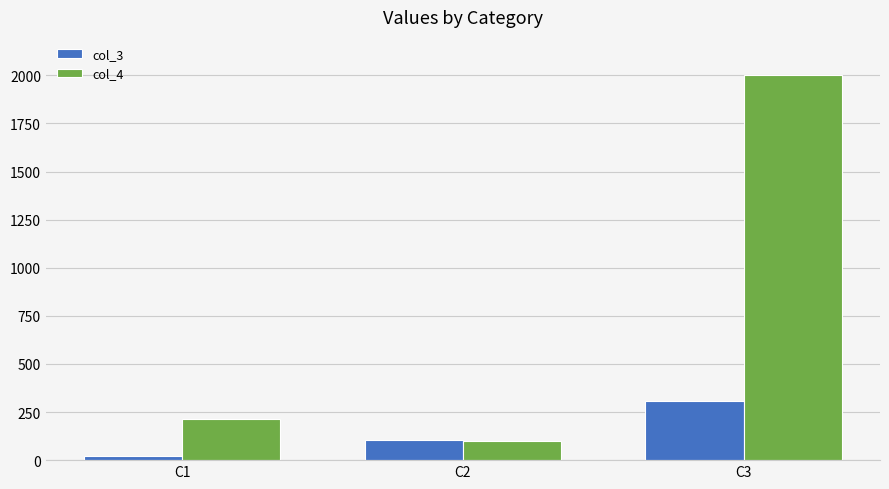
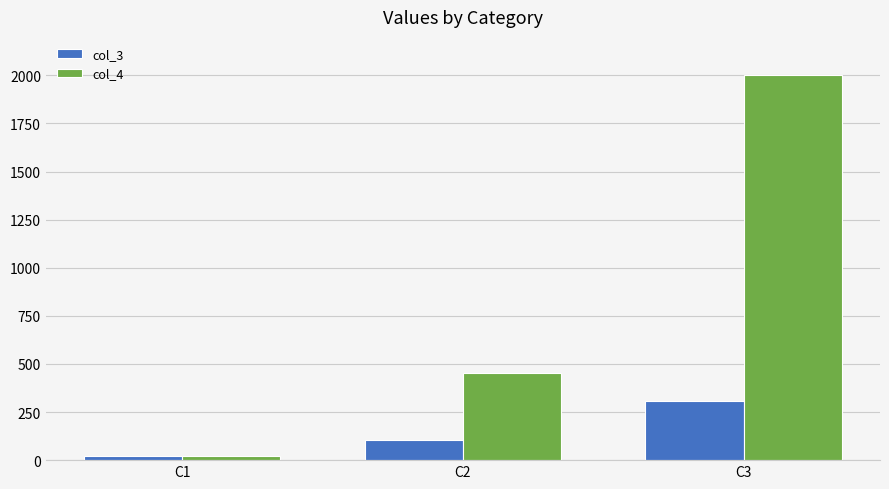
  {
    "col_3": {
      "C1": 20,
      "C2": 100,
      "C3": 300
    },
    "col_4": {
-     "C1": 210,
-     "C2": 100,
+     "C1": 20,
+     "C2": 450,
      "C3": 2000
    }
  }
